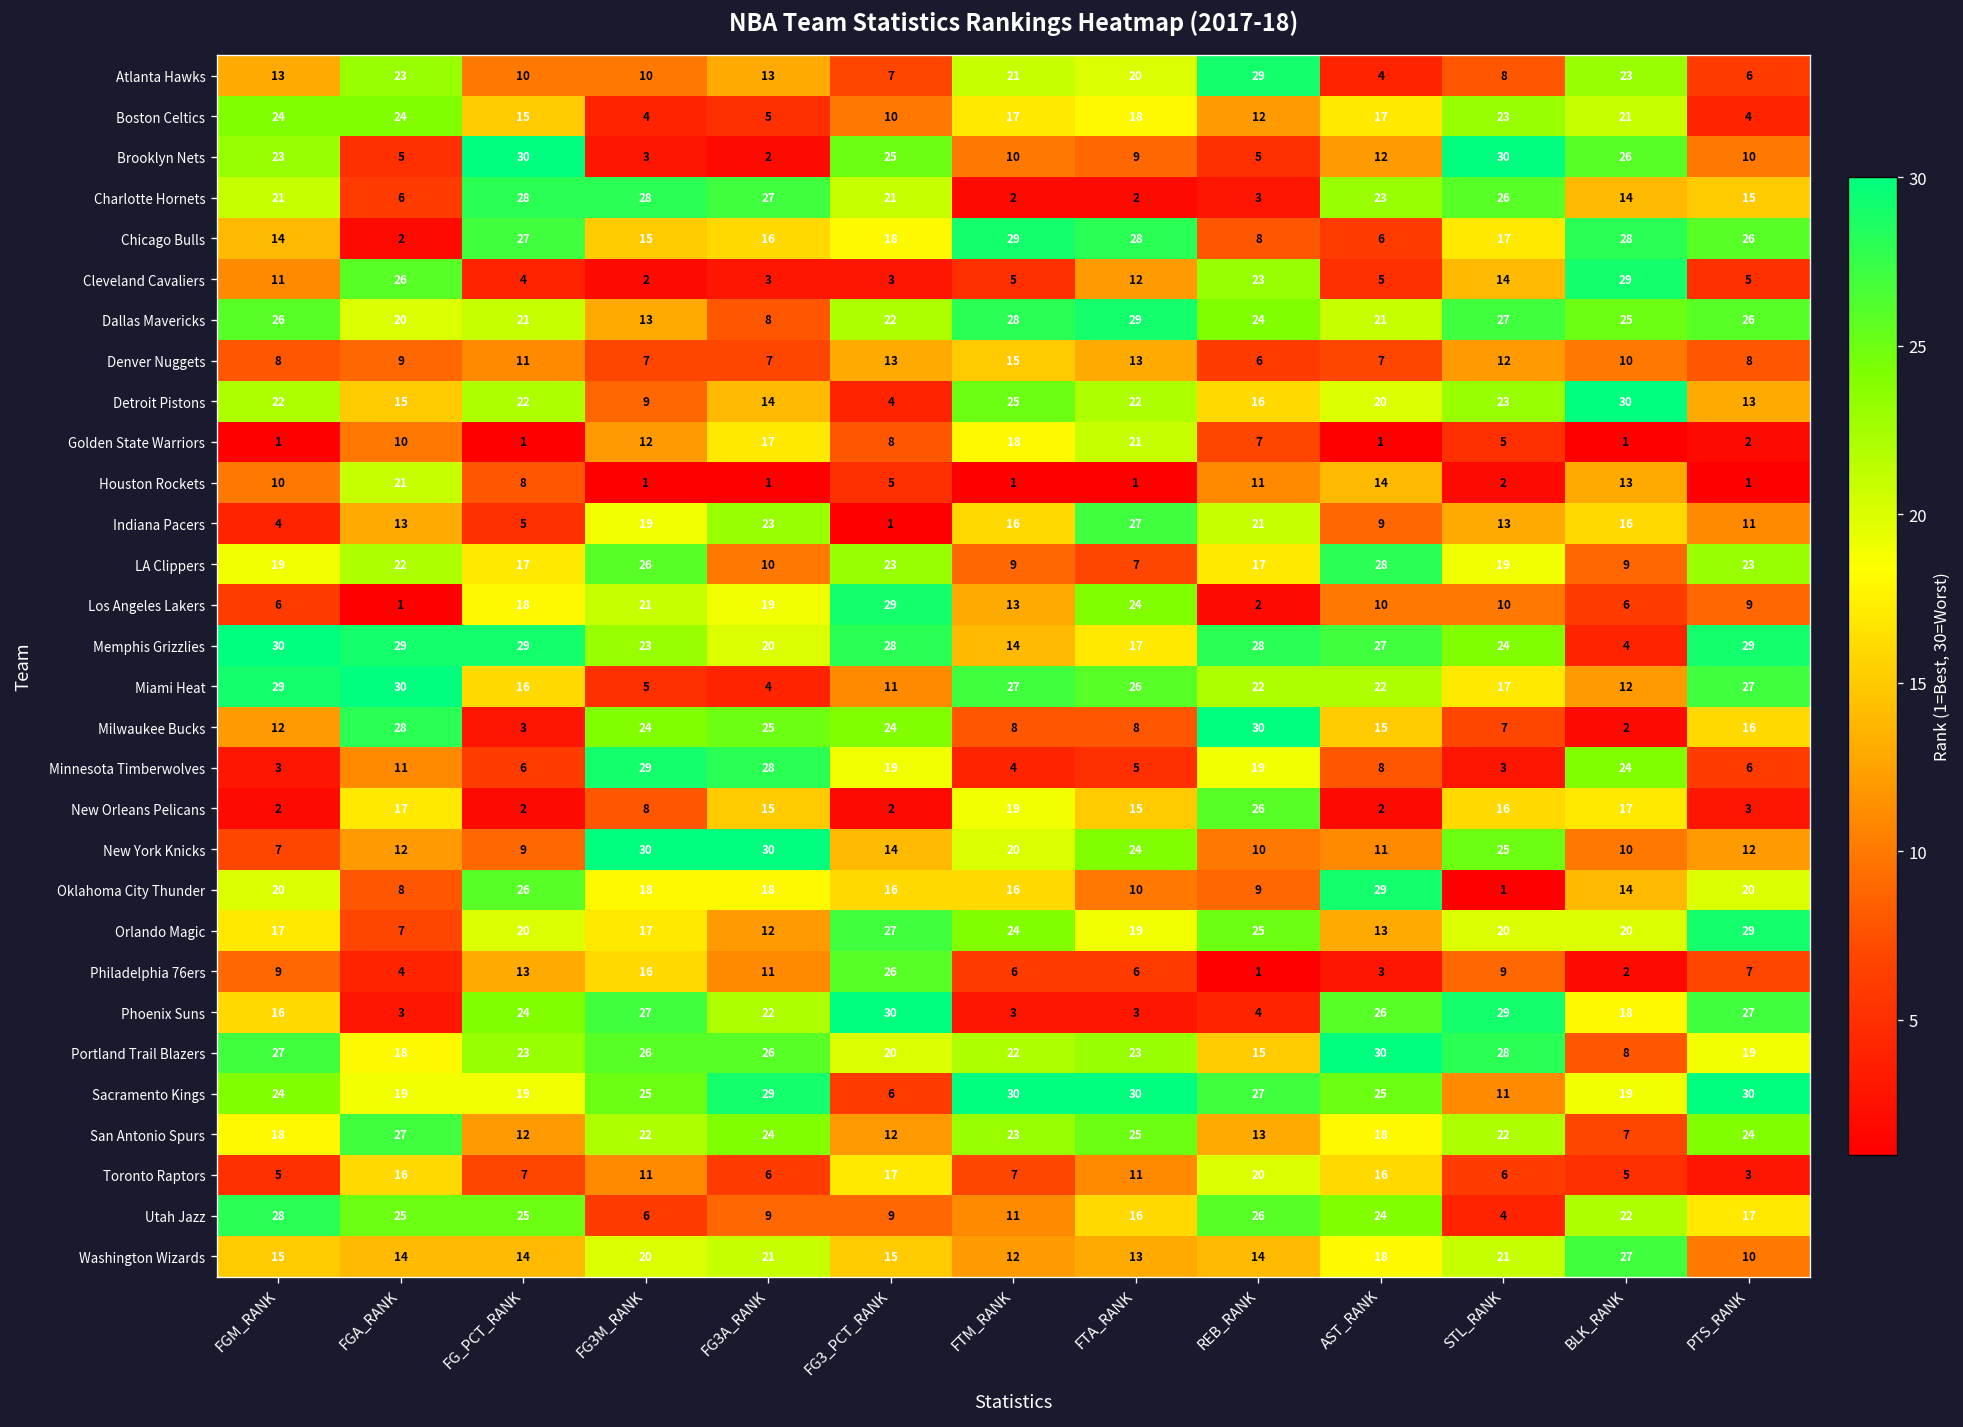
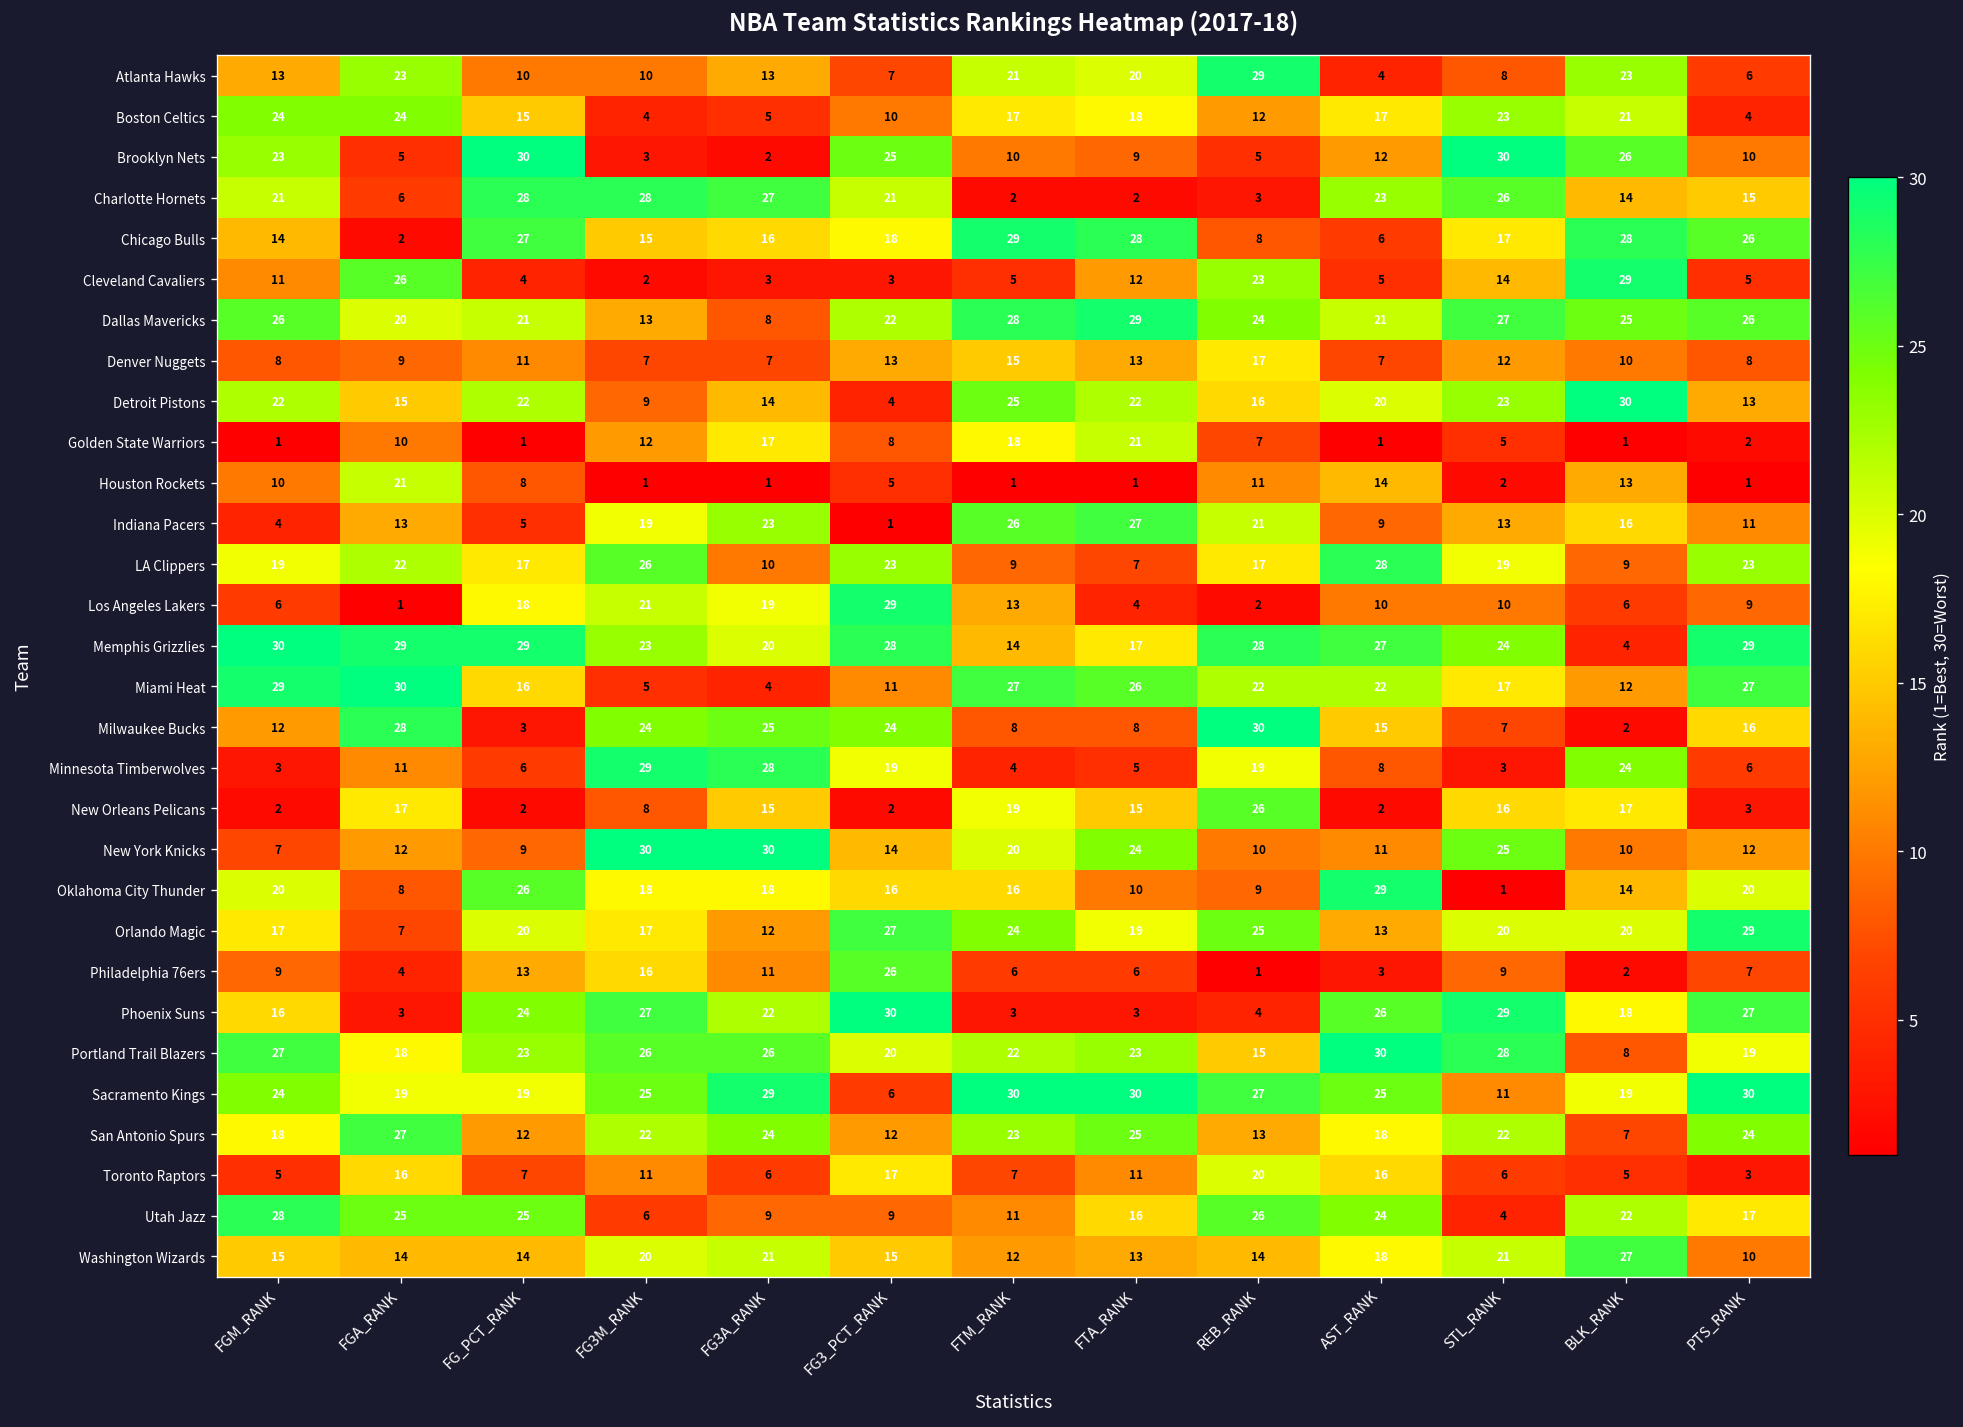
  {
    "Denver Nuggets": {
      "FGM_RANK": 8,
      "FGA_RANK": 9,
      "FG_PCT_RANK": 11,
      "FG3M_RANK": 7,
      "FG3A_RANK": 7,
      "FG3_PCT_RANK": 13,
      "FTM_RANK": 15,
      "FTA_RANK": 13,
-     "REB_RANK": 6,
+     "REB_RANK": 17,
      "AST_RANK": 7,
      "STL_RANK": 12,
      "BLK_RANK": 10,
      "PTS_RANK": 8
    },
    "Indiana Pacers": {
      "FGM_RANK": 4,
      "FGA_RANK": 13,
      "FG_PCT_RANK": 5,
      "FG3M_RANK": 19,
      "FG3A_RANK": 23,
      "FG3_PCT_RANK": 1,
-     "FTM_RANK": 16,
+     "FTM_RANK": 26,
      "FTA_RANK": 27,
      "REB_RANK": 21,
      "AST_RANK": 9,
      "STL_RANK": 13,
      "BLK_RANK": 16,
      "PTS_RANK": 11
    },
    "Los Angeles Lakers": {
      "FGM_RANK": 6,
      "FGA_RANK": 1,
      "FG_PCT_RANK": 18,
      "FG3M_RANK": 21,
      "FG3A_RANK": 19,
      "FG3_PCT_RANK": 29,
      "FTM_RANK": 13,
-     "FTA_RANK": 24,
+     "FTA_RANK": 4,
      "REB_RANK": 2,
      "AST_RANK": 10,
      "STL_RANK": 10,
      "BLK_RANK": 6,
      "PTS_RANK": 9
    }
  }
